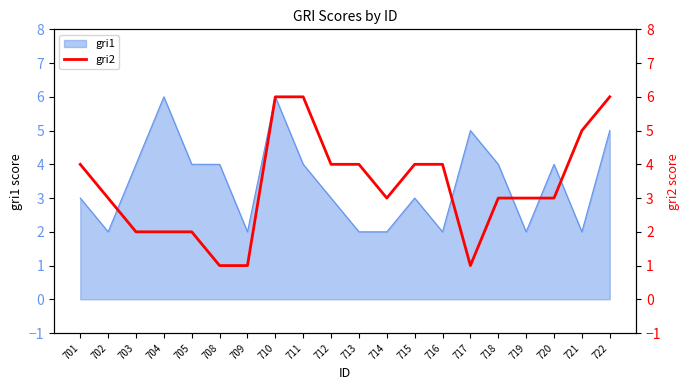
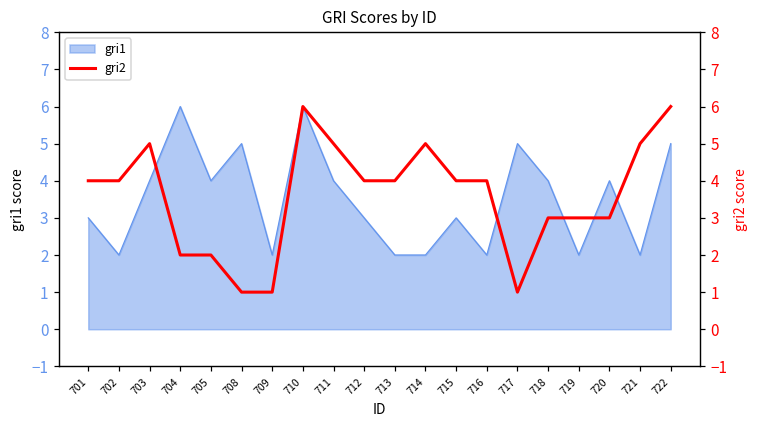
  {
    "gri1": {
      "701": 3,
      "702": 2,
      "703": 4,
      "704": 6,
      "705": 4,
-     "708": 4,
+     "708": 5,
      "709": 2,
      "710": 6,
      "711": 4,
      "712": 3,
      "713": 2,
      "714": 2,
      "715": 3,
      "716": 2,
      "717": 5,
      "718": 4,
      "719": 2,
      "720": 4,
      "721": 2,
      "722": 5
    },
    "gri2": {
      "701": 4,
-     "702": 3,
-     "703": 2,
+     "702": 4,
+     "703": 5,
      "704": 2,
      "705": 2,
      "708": 1,
      "709": 1,
      "710": 6,
-     "711": 6,
+     "711": 5,
      "712": 4,
      "713": 4,
-     "714": 3,
+     "714": 5,
      "715": 4,
      "716": 4,
      "717": 1,
      "718": 3,
      "719": 3,
      "720": 3,
      "721": 5,
      "722": 6
    }
  }
